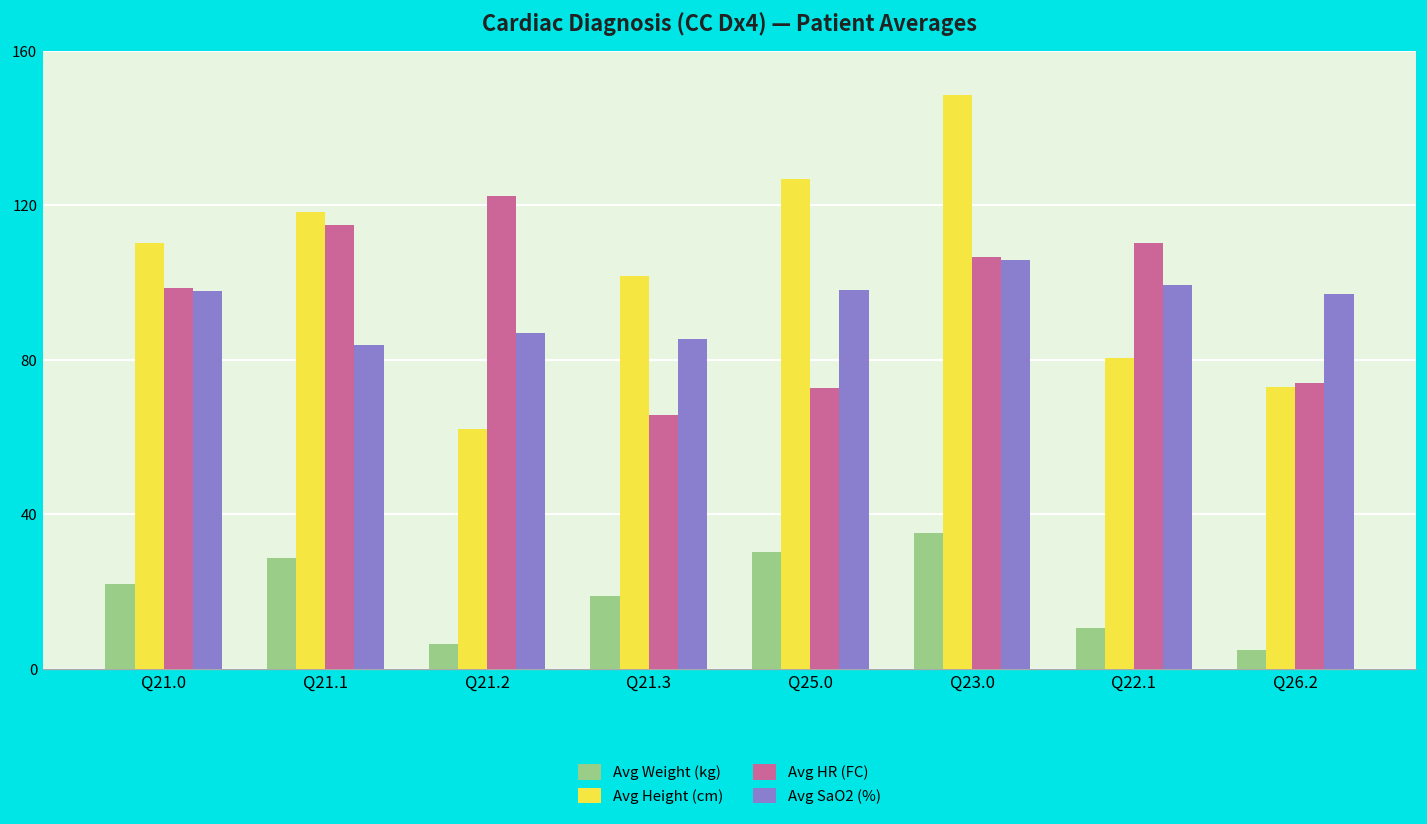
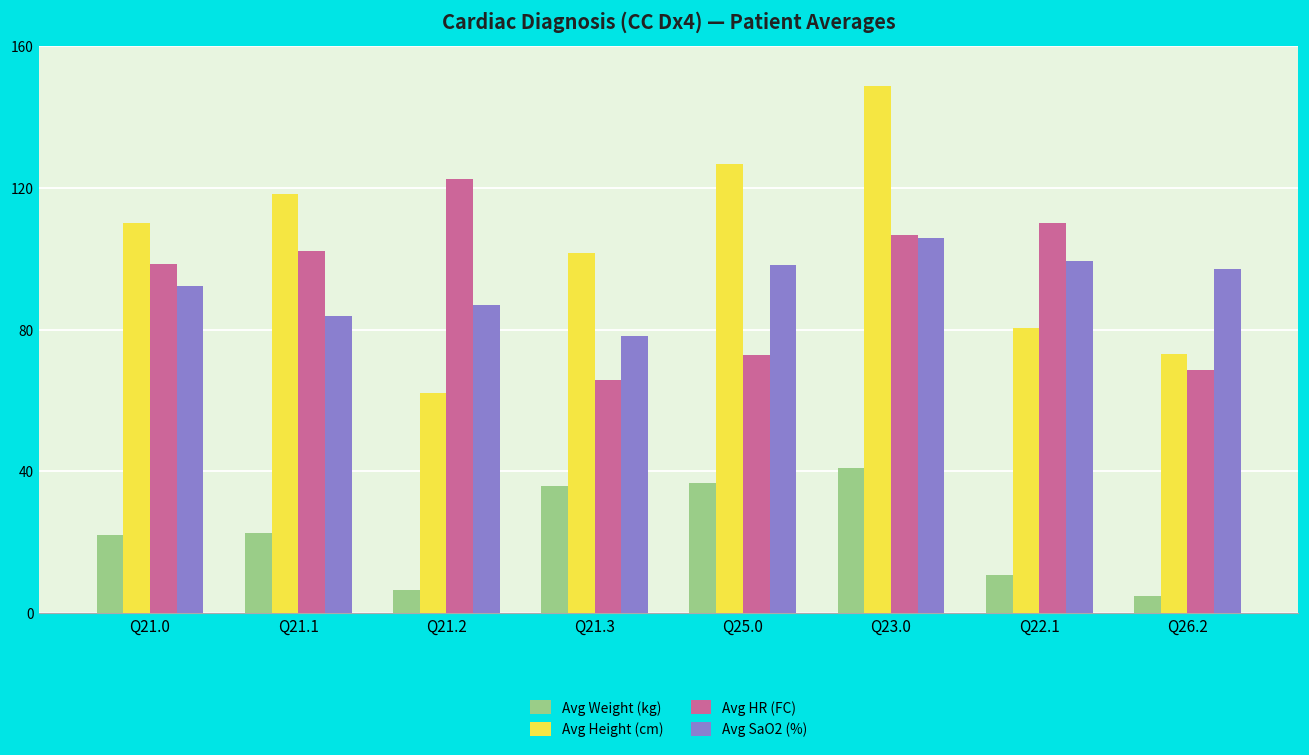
  {
    "Avg Weight (kg)": {
      "Q21.0": 22,
-     "Q21.1": 29,
+     "Q21.1": 23,
      "Q21.2": 6,
-     "Q21.3": 19,
-     "Q25.0": 30,
-     "Q23.0": 35,
+     "Q21.3": 36,
+     "Q25.0": 37,
+     "Q23.0": 41,
      "Q22.1": 11,
      "Q26.2": 5
    },
    "Avg Height (cm)": {
      "Q21.0": 110,
      "Q21.1": 118,
      "Q21.2": 62,
      "Q21.3": 102,
      "Q25.0": 127,
      "Q23.0": 149,
      "Q22.1": 81,
      "Q26.2": 73
    },
    "Avg HR (FC)": {
      "Q21.0": 99,
-     "Q21.1": 115,
+     "Q21.1": 102,
      "Q21.2": 123,
      "Q21.3": 66,
      "Q25.0": 73,
      "Q23.0": 107,
      "Q22.1": 110,
-     "Q26.2": 74
+     "Q26.2": 69
    },
    "Avg SaO2 (%)": {
-     "Q21.0": 98,
+     "Q21.0": 92,
      "Q21.1": 84,
      "Q21.2": 87,
-     "Q21.3": 86,
+     "Q21.3": 78,
      "Q25.0": 98,
      "Q23.0": 106,
      "Q22.1": 99,
      "Q26.2": 97
    }
  }
